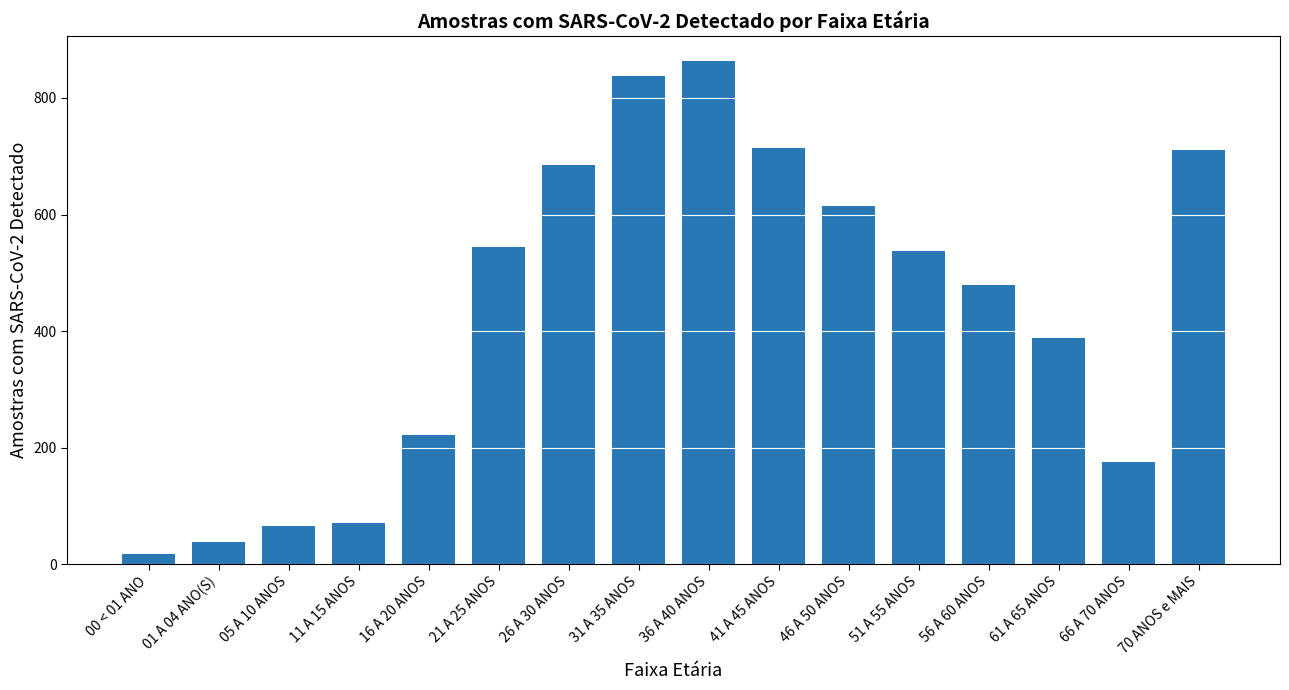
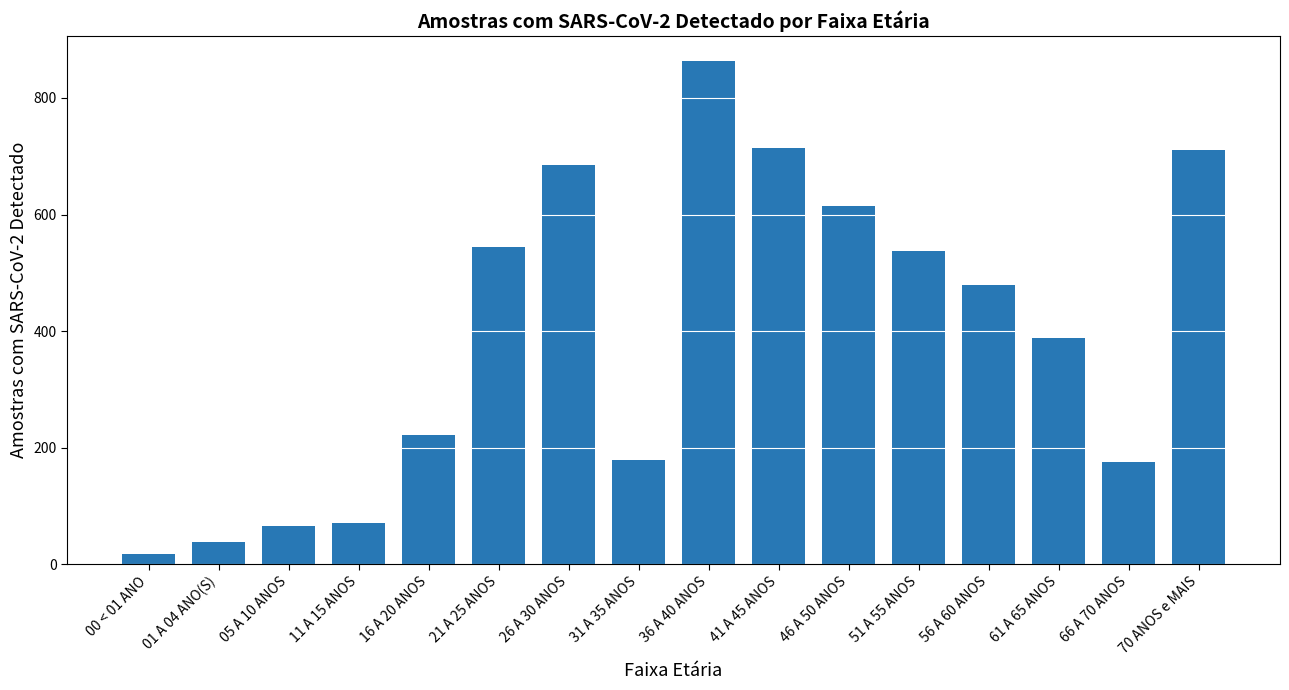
  {
    "00 < 01 ANO": 20,
    "01 A 04 ANO(S)": 40,
    "05 A 10 ANOS": 70,
    "11 A 15 ANOS": 70,
    "16 A 20 ANOS": 220,
    "21 A 25 ANOS": 540,
    "26 A 30 ANOS": 690,
-   "31 A 35 ANOS": 840,
+   "31 A 35 ANOS": 180,
    "36 A 40 ANOS": 860,
    "41 A 45 ANOS": 710,
    "46 A 50 ANOS": 620,
    "51 A 55 ANOS": 540,
    "56 A 60 ANOS": 480,
    "61 A 65 ANOS": 390,
    "66 A 70 ANOS": 180,
    "70 ANOS e MAIS": 710
  }
